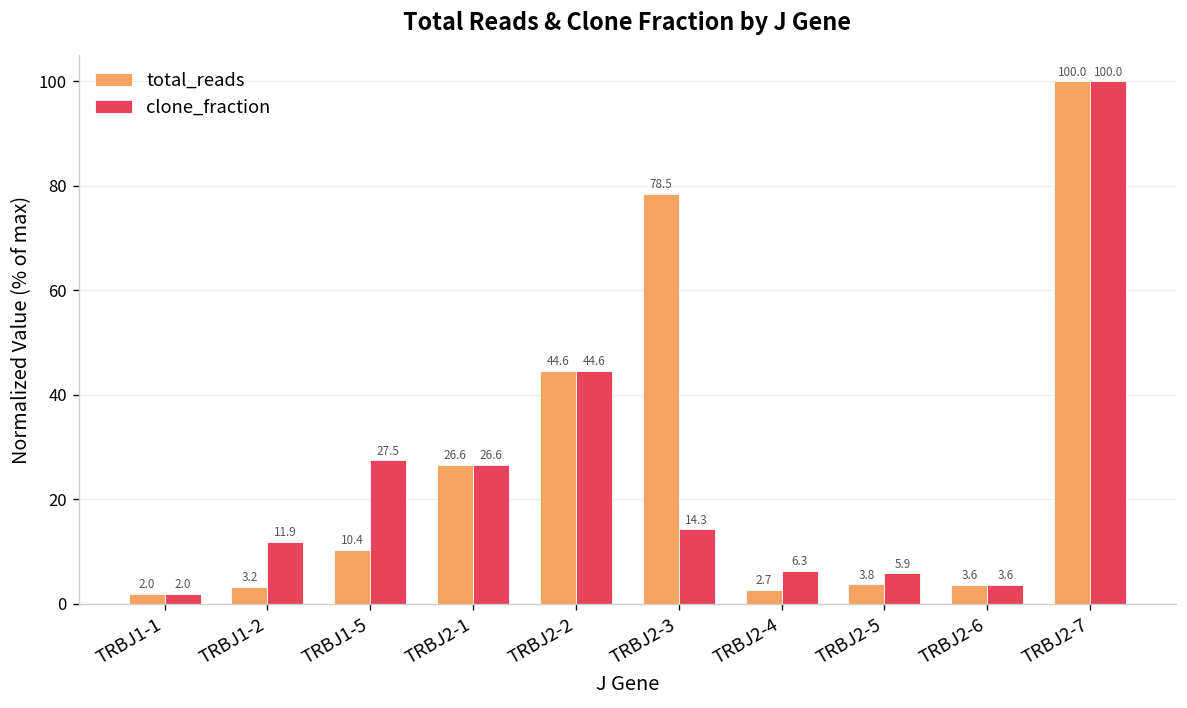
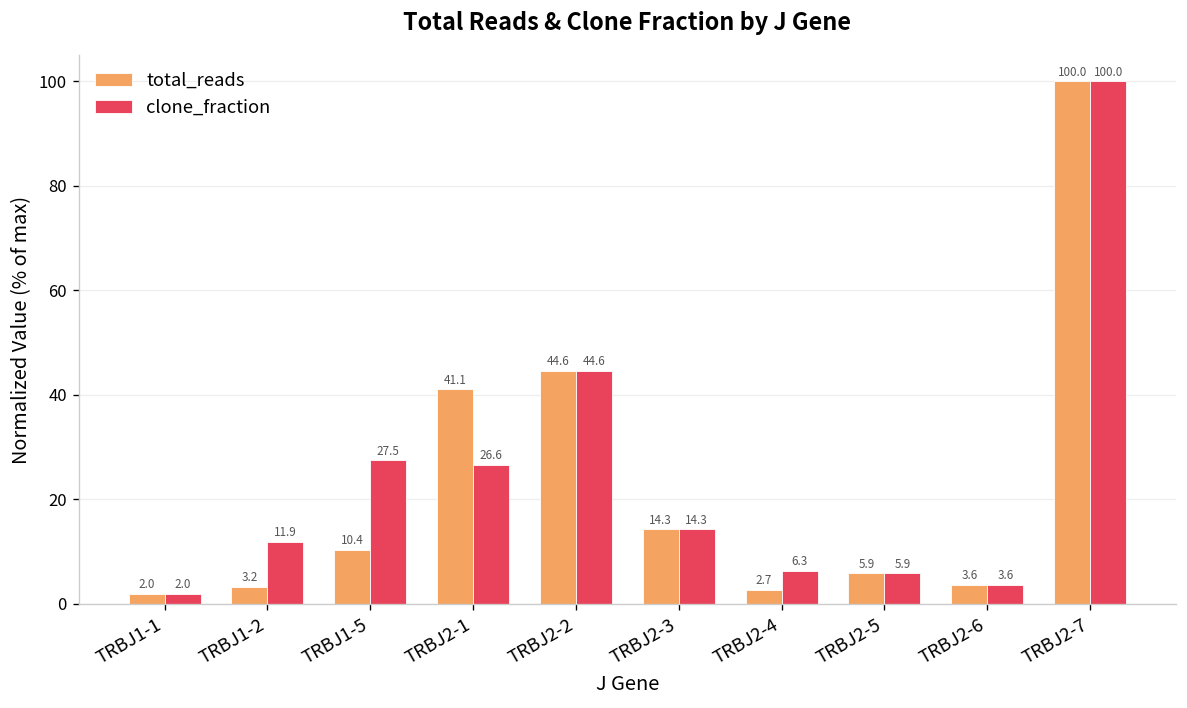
  {
    "total_reads": {
      "TRBJ1-1": 2.0,
      "TRBJ1-2": 3.2,
      "TRBJ1-5": 10.4,
-     "TRBJ2-1": 26.6,
+     "TRBJ2-1": 41.1,
      "TRBJ2-2": 44.6,
-     "TRBJ2-3": 78.5,
+     "TRBJ2-3": 14.3,
      "TRBJ2-4": 2.7,
-     "TRBJ2-5": 3.8,
+     "TRBJ2-5": 5.9,
      "TRBJ2-6": 3.6,
      "TRBJ2-7": 100.0
    },
    "clone_fraction": {
      "TRBJ1-1": 2.0,
      "TRBJ1-2": 11.9,
      "TRBJ1-5": 27.5,
      "TRBJ2-1": 26.6,
      "TRBJ2-2": 44.6,
      "TRBJ2-3": 14.3,
      "TRBJ2-4": 6.3,
      "TRBJ2-5": 5.9,
      "TRBJ2-6": 3.6,
      "TRBJ2-7": 100.0
    }
  }
